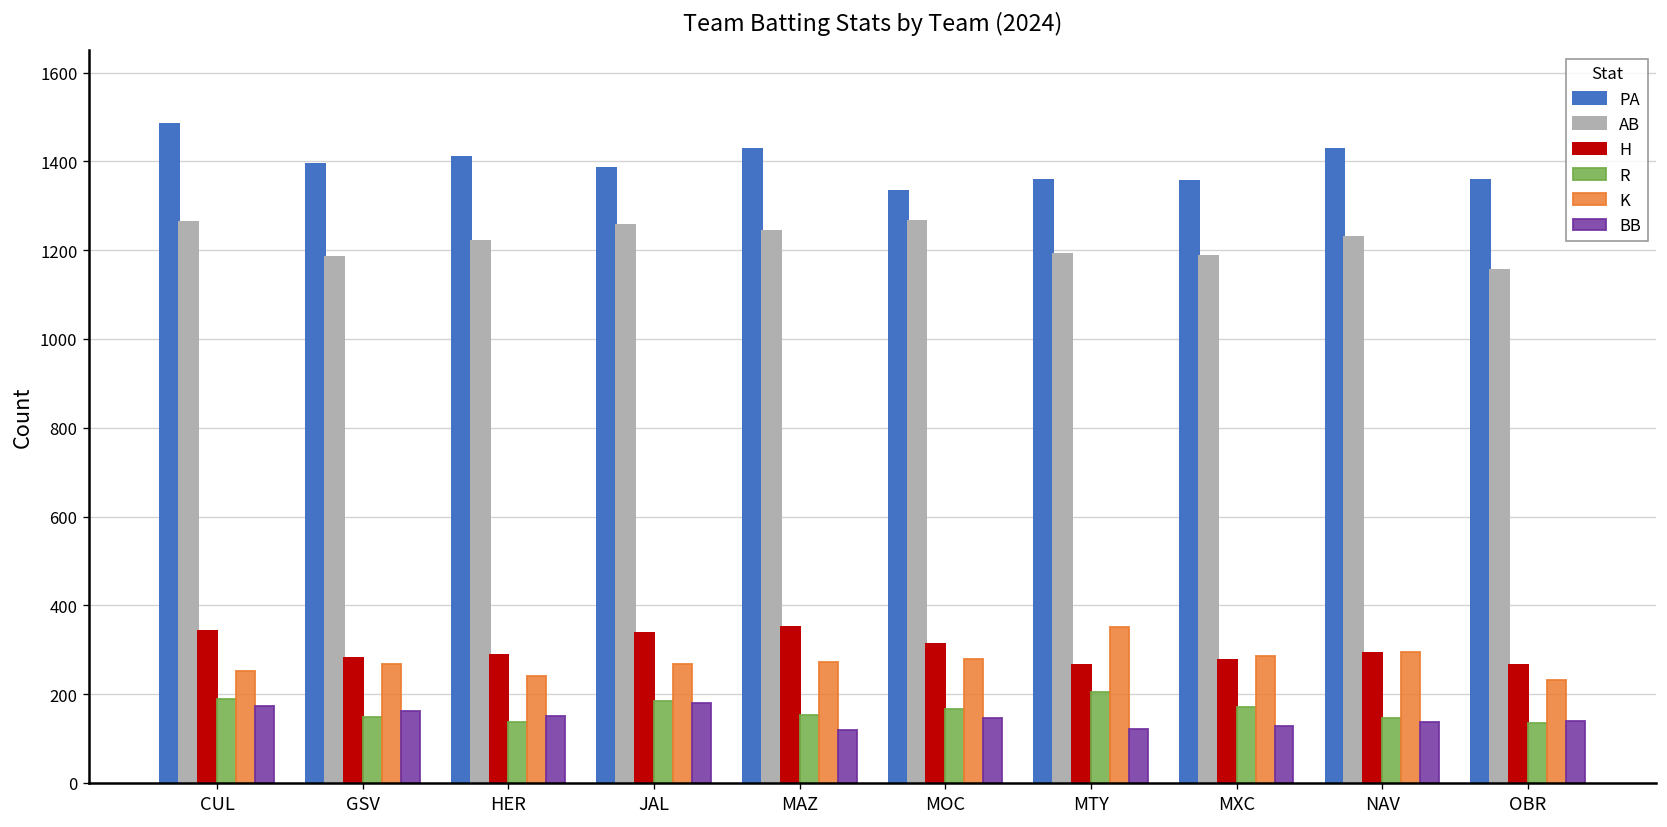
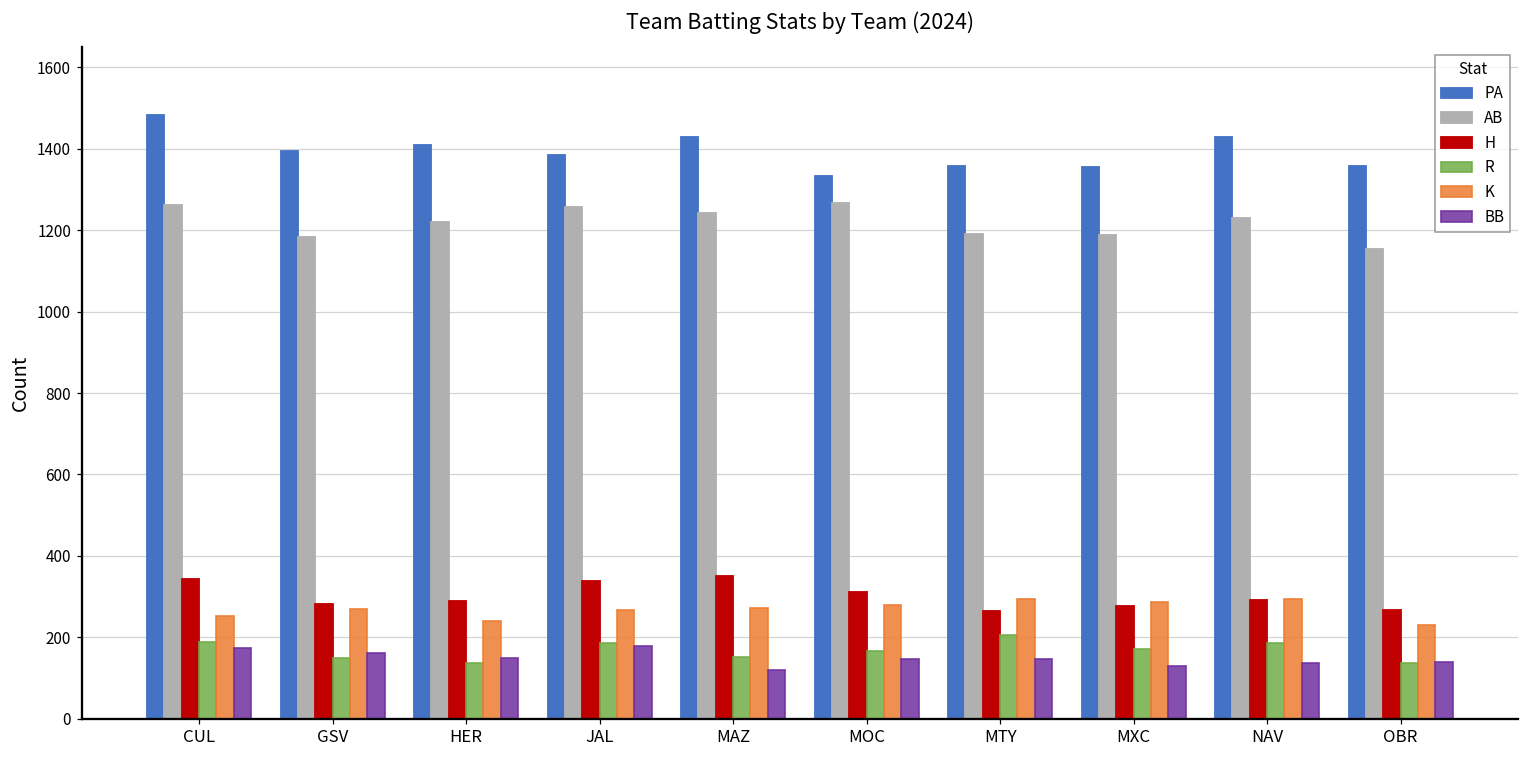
  {
    "PA": {
      "CUL": 1480,
      "GSV": 1390,
      "HER": 1410,
      "JAL": 1380,
      "MAZ": 1430,
      "MOC": 1330,
      "MTY": 1360,
      "MXC": 1360,
      "NAV": 1430,
      "OBR": 1360
    },
    "AB": {
      "CUL": 1260,
      "GSV": 1180,
      "HER": 1220,
      "JAL": 1260,
      "MAZ": 1240,
      "MOC": 1270,
      "MTY": 1190,
      "MXC": 1190,
      "NAV": 1230,
      "OBR": 1160
    },
    "H": {
      "CUL": 340,
      "GSV": 280,
      "HER": 290,
      "JAL": 340,
      "MAZ": 350,
      "MOC": 310,
      "MTY": 270,
      "MXC": 280,
      "NAV": 290,
      "OBR": 270
    },
    "R": {
      "CUL": 190,
      "GSV": 150,
      "HER": 140,
      "JAL": 190,
      "MAZ": 150,
      "MOC": 170,
      "MTY": 210,
      "MXC": 170,
-     "NAV": 150,
+     "NAV": 190,
      "OBR": 140
    },
    "K": {
      "CUL": 250,
      "GSV": 270,
      "HER": 240,
      "JAL": 270,
      "MAZ": 270,
      "MOC": 280,
-     "MTY": 350,
+     "MTY": 290,
      "MXC": 290,
      "NAV": 290,
      "OBR": 230
    },
    "BB": {
      "CUL": 170,
      "GSV": 160,
      "HER": 150,
      "JAL": 180,
      "MAZ": 120,
      "MOC": 150,
-     "MTY": 120,
+     "MTY": 150,
      "MXC": 130,
      "NAV": 140,
      "OBR": 140
    }
  }
